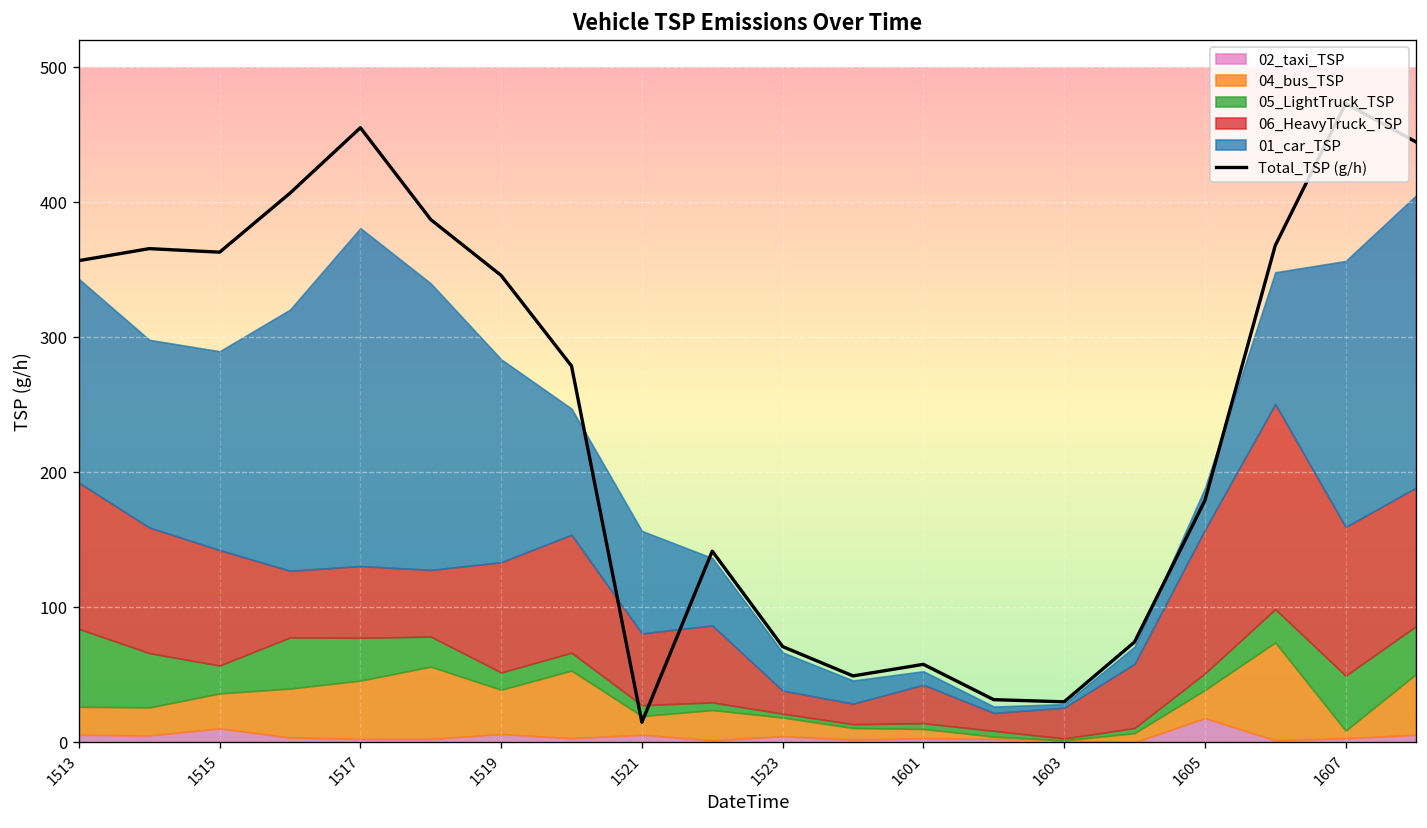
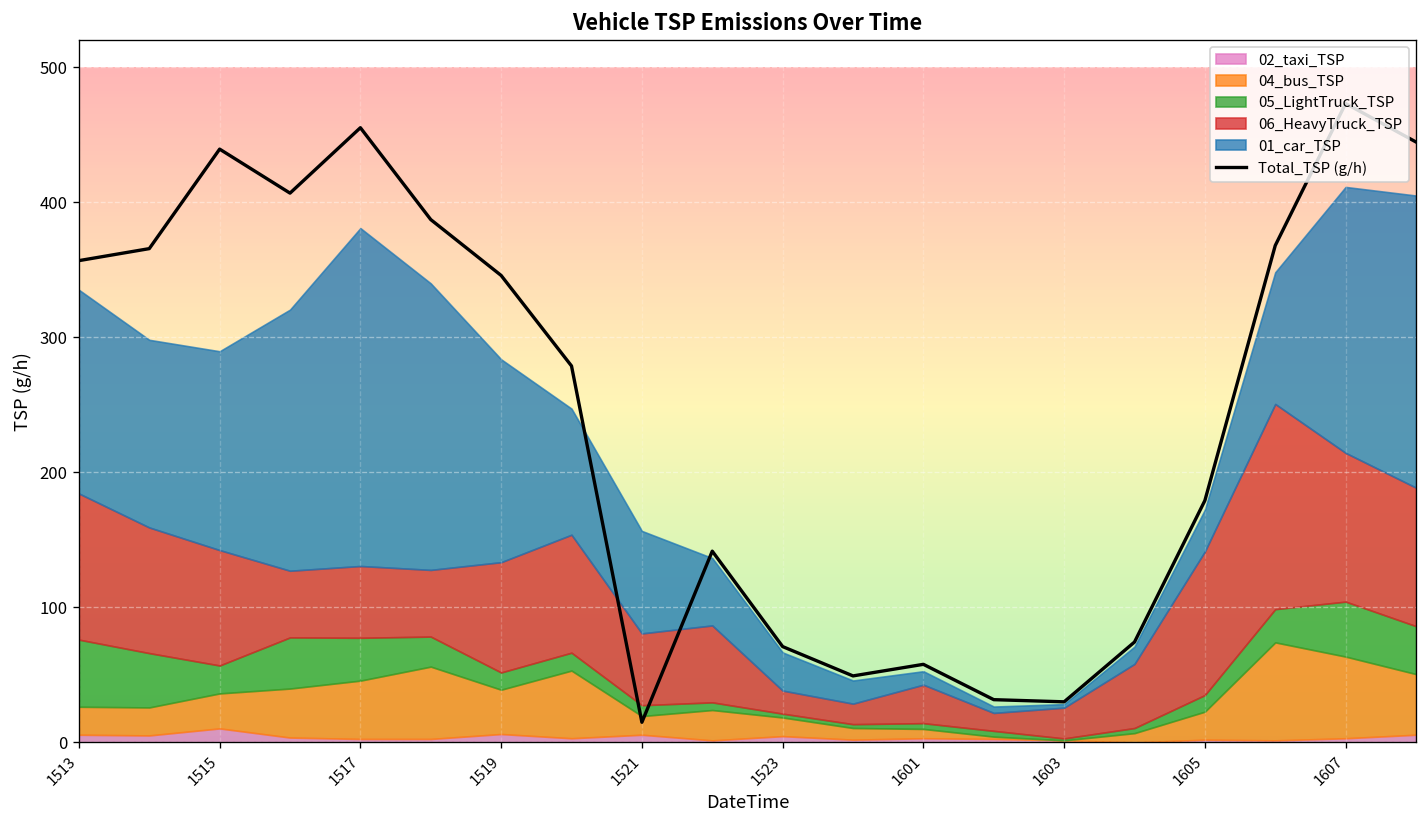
  {
    "Total_TSP (g/h)": {
      "1513": 357,
-     "1515": 363,
+     "1515": 439,
      "1517": 455,
      "1519": 346,
      "1521": 15,
      "1523": 71,
      "1601": 58,
      "1605": 179
    },
    "02_taxi_TSP": {
      "1513": 6,
      "1515": 10,
      "1517": 3,
      "1519": 6,
      "1521": 6,
      "1523": 5,
      "1601": 3,
-     "1605": 18,
+     "1605": 2,
      "1607": 3
    },
    "04_bus_TSP": {
      "1513": 21,
      "1515": 26,
      "1517": 43,
      "1519": 33,
      "1521": 14,
      "1523": 14,
      "1601": 7,
      "1605": 21,
-     "1607": 6
+     "1607": 60
    },
    "05_LightTruck_TSP": {
-     "1513": 58,
+     "1513": 50,
      "1515": 21,
      "1517": 32,
      "1519": 13,
      "1521": 8,
      "1523": 3,
      "1601": 4,
      "1605": 12,
      "1607": 41
    },
    "06_HeavyTruck_TSP": {
      "1513": 108,
      "1515": 85,
      "1517": 53,
      "1519": 82,
      "1521": 53,
      "1523": 17,
      "1601": 28,
      "1603": 23,
      "1605": 106,
      "1607": 110
    },
    "01_car_TSP": {
      "1513": 151,
      "1515": 147,
      "1517": 250,
      "1519": 150,
      "1521": 76,
      "1523": 28,
      "1601": 10,
      "1605": 31
    }
  }
